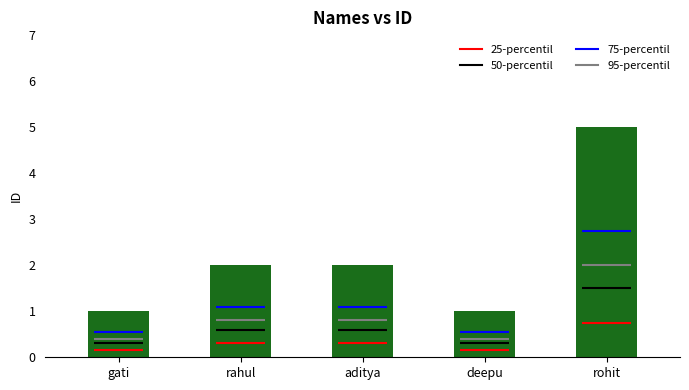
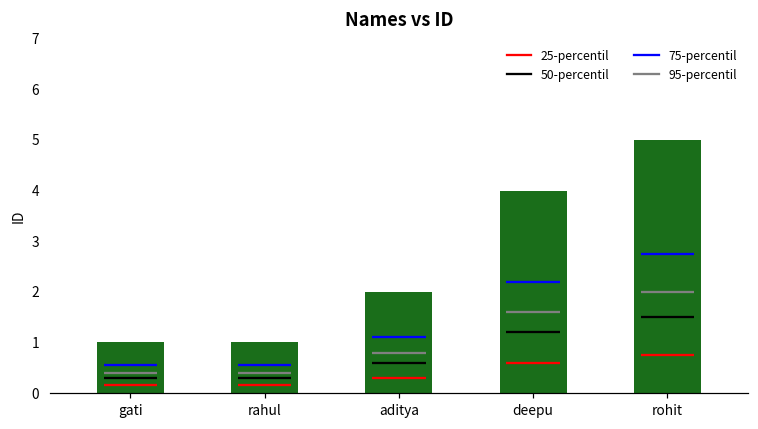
  {
    "gati": 1,
-   "rahul": 2,
+   "rahul": 1,
    "aditya": 2,
-   "deepu": 1,
+   "deepu": 4,
    "rohit": 5
  }
